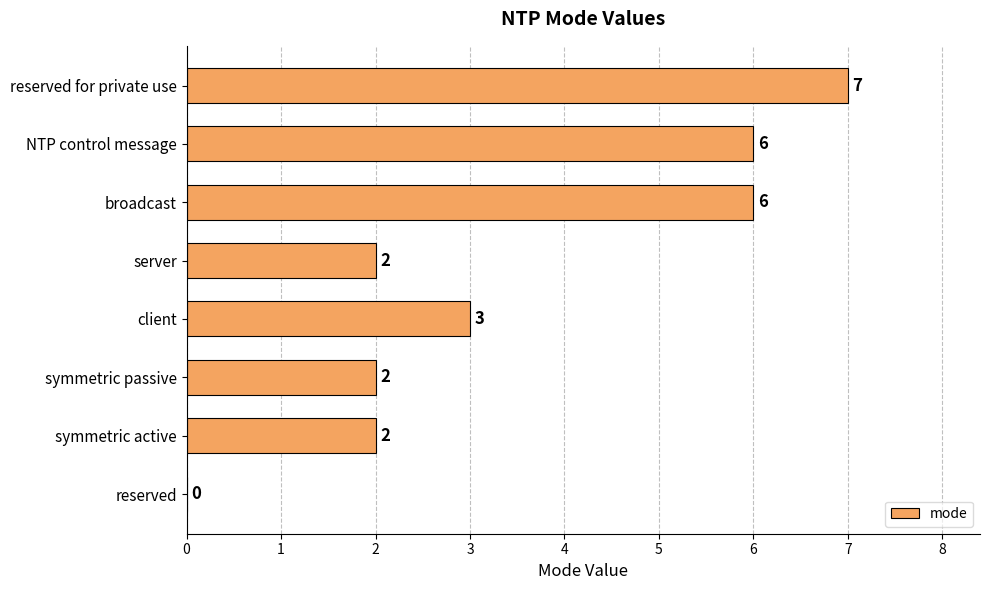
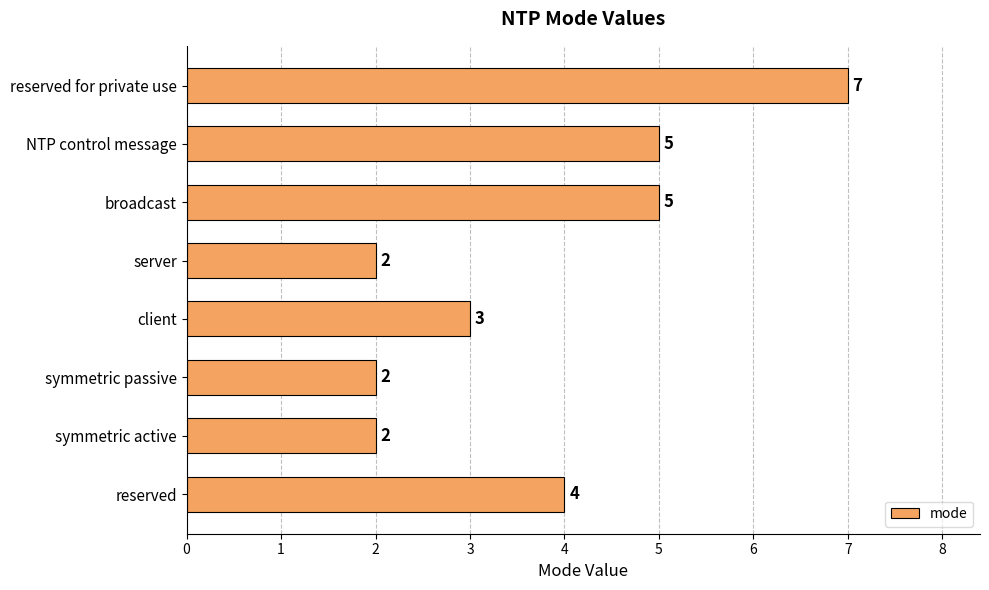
  {
    "reserved for private use": 7,
-   "NTP control message": 6,
-   "broadcast": 6,
+   "NTP control message": 5,
+   "broadcast": 5,
    "server": 2,
    "client": 3,
    "symmetric passive": 2,
    "symmetric active": 2,
-   "reserved": 0
+   "reserved": 4
  }
